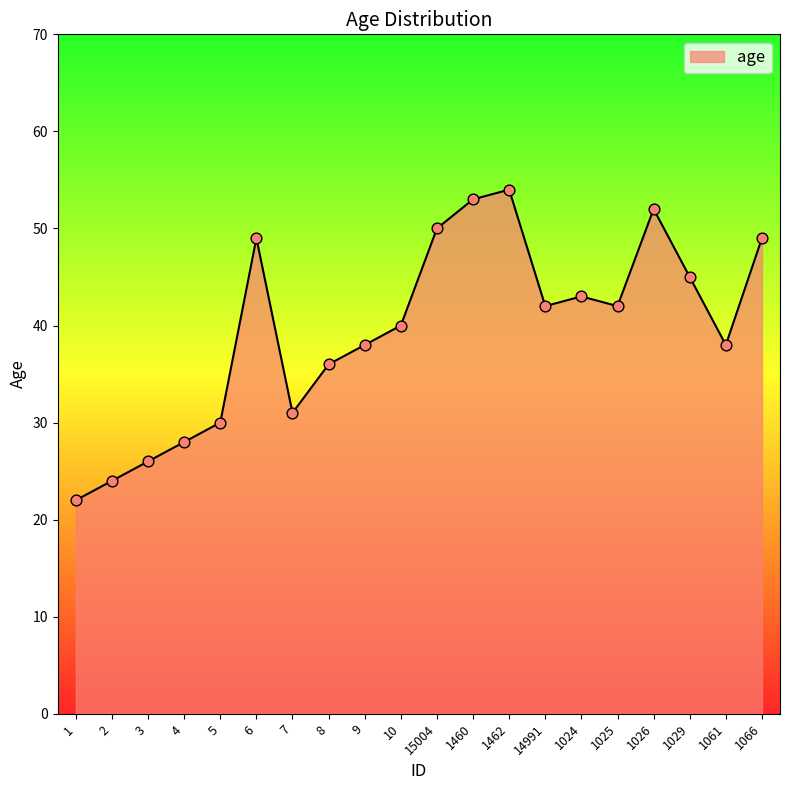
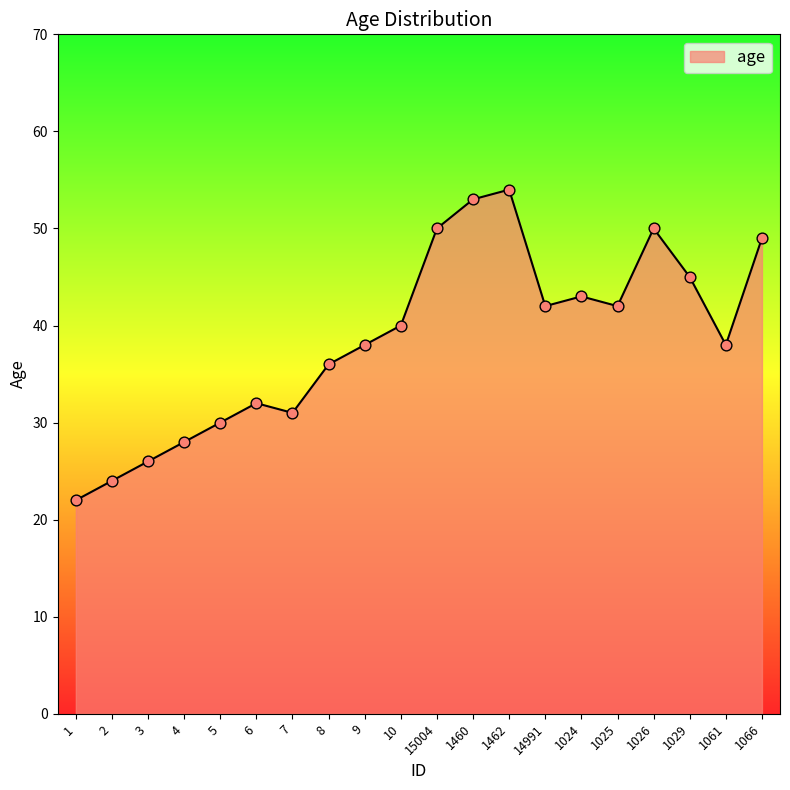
  {
    "1": 22,
    "2": 24,
    "3": 26,
    "4": 28,
    "5": 30,
-   "6": 49,
+   "6": 32,
    "7": 31,
    "8": 36,
    "9": 38,
    "10": 40,
    "15004": 50,
    "1460": 53,
    "1462": 54,
    "14991": 42,
    "1024": 43,
    "1025": 42,
-   "1026": 52,
+   "1026": 50,
    "1029": 45,
    "1061": 38,
    "1066": 49
  }
